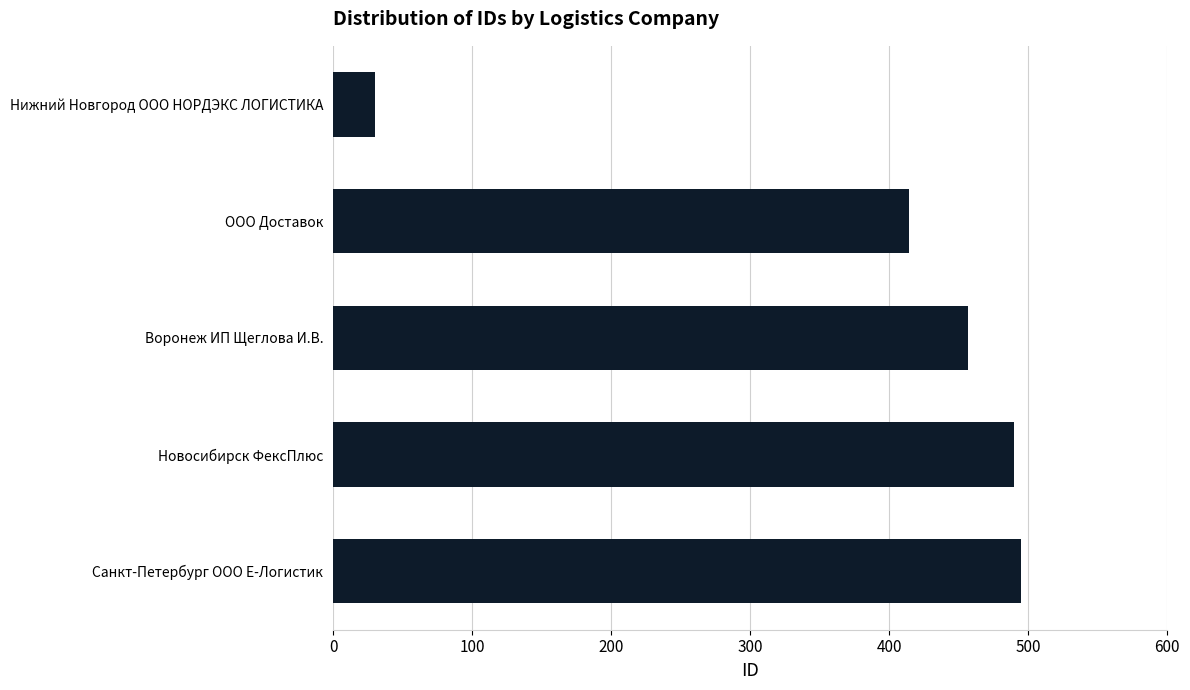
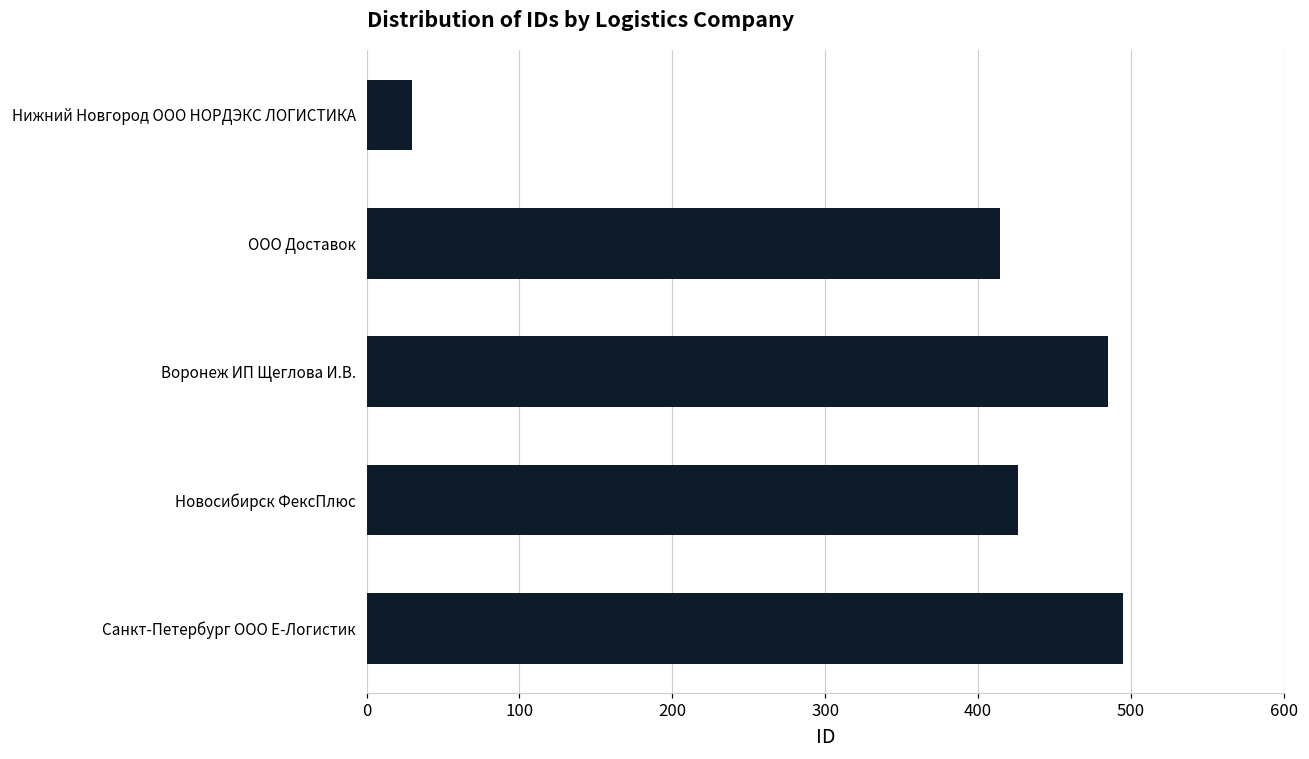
  {
    "Нижний Новгород ООО НОРДЭКС ЛОГИСТИКА": 30,
    "ООО Доставок": 414,
-   "Воронеж ИП Щеглова И.В.": 457,
-   "Новосибирск ФексПлюс": 490,
+   "Воронеж ИП Щеглова И.В.": 485,
+   "Новосибирск ФексПлюс": 426,
    "Санкт-Петербург ООО Е-Логистик": 495
  }
